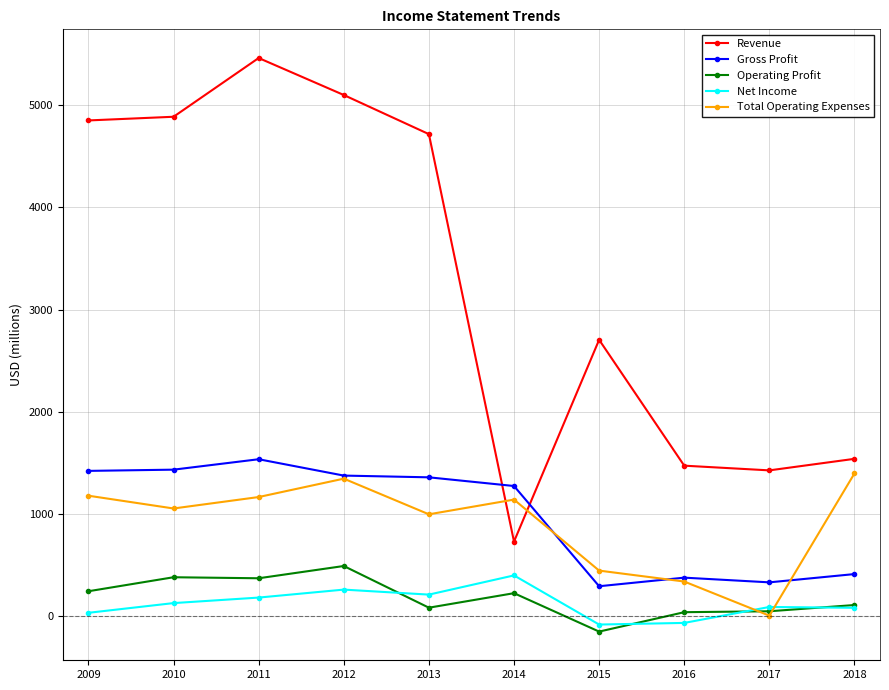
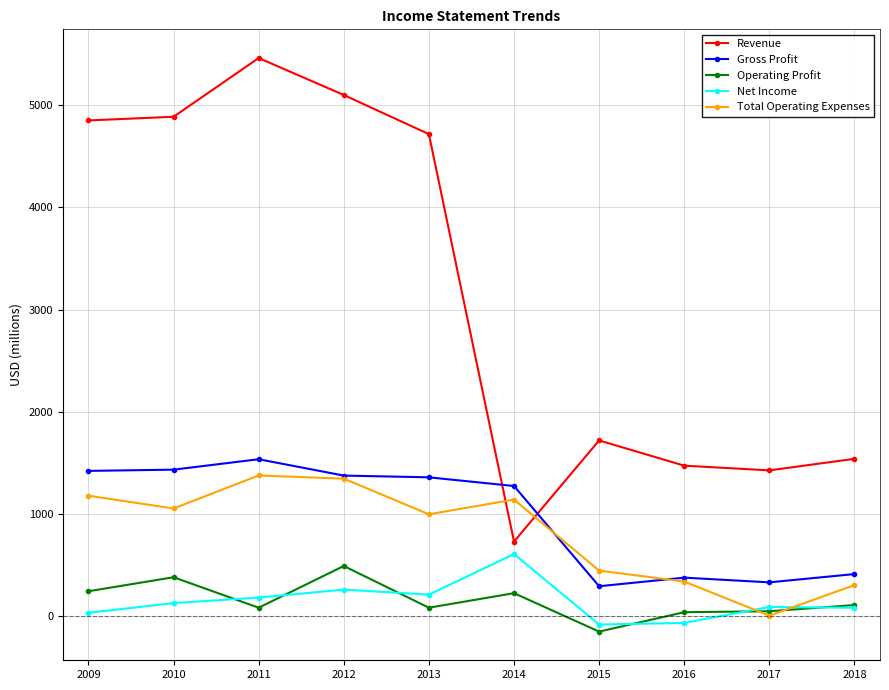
  {
    "Revenue": {
      "2009": 4850,
      "2010": 4890,
      "2011": 5460,
      "2012": 5100,
      "2013": 4720,
      "2014": 730,
-     "2015": 2700,
+     "2015": 1720,
      "2016": 1470,
      "2017": 1430,
      "2018": 1540
    },
    "Gross Profit": {
      "2009": 1420,
      "2010": 1430,
      "2011": 1540,
      "2012": 1380,
      "2013": 1360,
      "2014": 1270,
      "2015": 290,
      "2016": 380,
      "2017": 330,
      "2018": 410
    },
    "Operating Profit": {
      "2009": 240,
      "2010": 380,
-     "2011": 370,
+     "2011": 80,
      "2012": 490,
      "2013": 80,
      "2014": 220,
      "2015": -150,
      "2016": 40,
      "2017": 50,
      "2018": 110
    },
    "Net Income": {
      "2009": 30,
      "2010": 130,
      "2011": 180,
      "2012": 260,
      "2013": 210,
-     "2014": 400,
+     "2014": 610,
      "2015": -80,
      "2016": -70,
      "2017": 90,
      "2018": 80
    },
    "Total Operating Expenses": {
      "2009": 1180,
      "2010": 1050,
-     "2011": 1170,
+     "2011": 1380,
      "2012": 1350,
      "2013": 1000,
      "2014": 1140,
      "2015": 450,
      "2016": 340,
      "2017": 0,
-     "2018": 1400
+     "2018": 300
    }
  }
